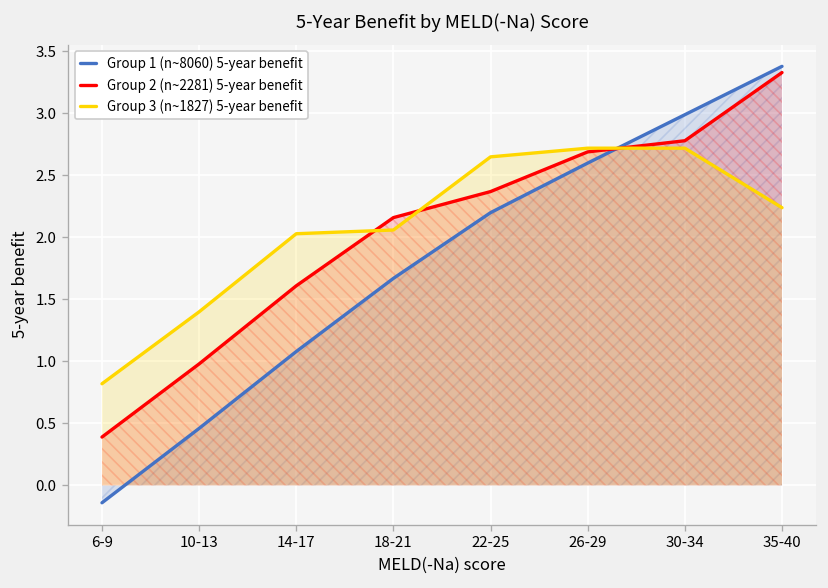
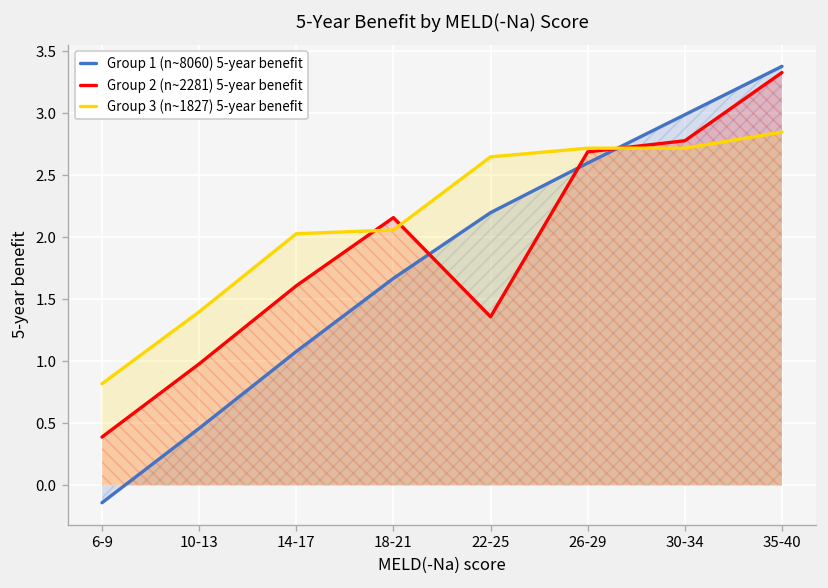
  {
    "Group 2 (n~2281) 5-year benefit": {
      "6-9": 0.39,
      "10-13": 0.98,
      "14-17": 1.61,
      "18-21": 2.16,
-     "22-25": 2.37,
+     "22-25": 1.36,
      "26-29": 2.69,
      "30-34": 2.78,
      "35-40": 3.33
    },
    "Group 3 (n~1827) 5-year benefit": {
      "6-9": 0.82,
      "10-13": 1.40,
      "14-17": 2.03,
      "18-21": 2.06,
      "22-25": 2.65,
      "26-29": 2.72,
      "30-34": 2.72,
-     "35-40": 2.24
+     "35-40": 2.85
    }
  }
